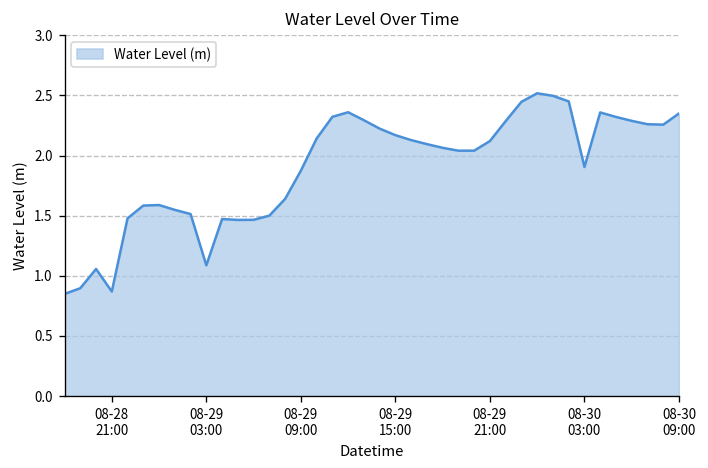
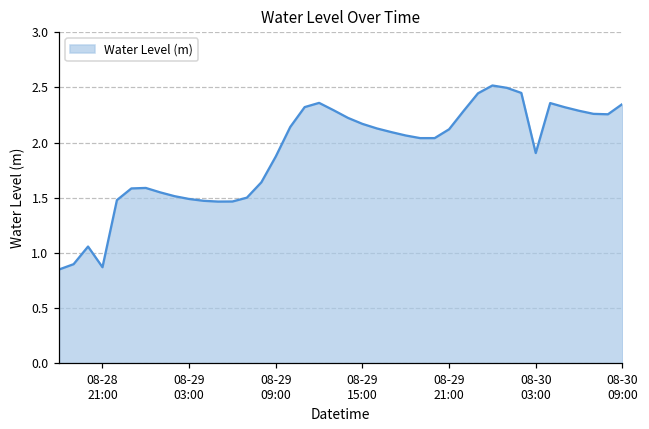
  {
    "08-28 21:00": 0.87,
-   "08-29 03:00": 1.09,
+   "08-29 03:00": 1.49,
    "08-29 09:00": 1.87,
    "08-29 15:00": 2.17,
    "08-29 21:00": 2.12,
    "08-30 03:00": 1.90,
    "08-30 09:00": 2.35
  }
